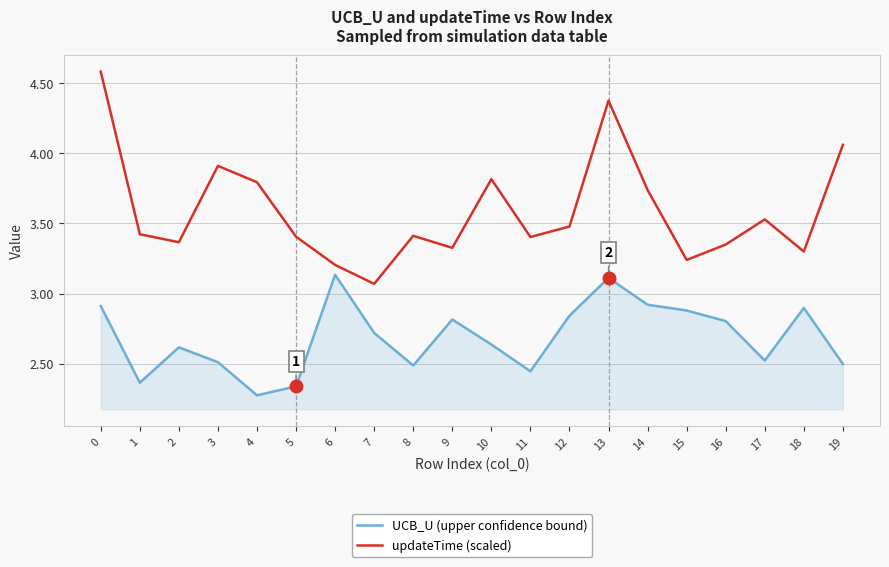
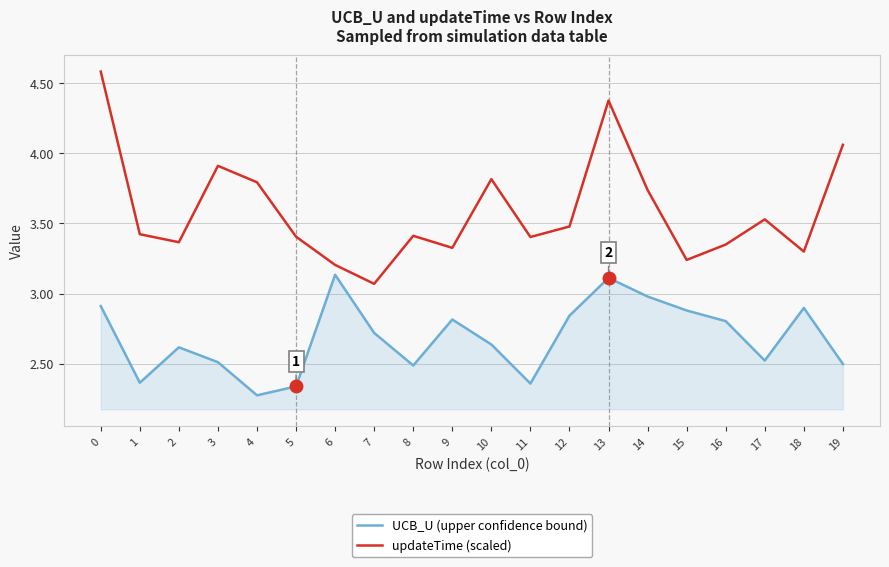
  {
    "UCB_U (upper confidence bound)": {
      "0": 2.91,
      "1": 2.36,
      "2": 2.62,
      "3": 2.51,
      "4": 2.27,
      "6": 3.13,
      "7": 2.72,
      "8": 2.49,
      "9": 2.82,
      "10": 2.64,
-     "11": 2.45,
+     "11": 2.36,
      "12": 2.84,
-     "14": 2.92,
+     "14": 2.98,
      "15": 2.88,
      "16": 2.80,
      "17": 2.52,
      "18": 2.90,
      "19": 2.50
    }
  }
